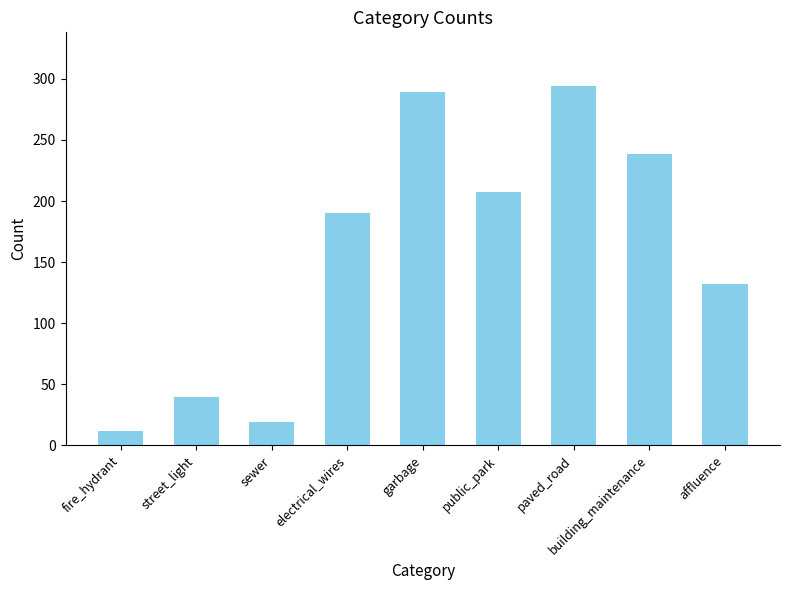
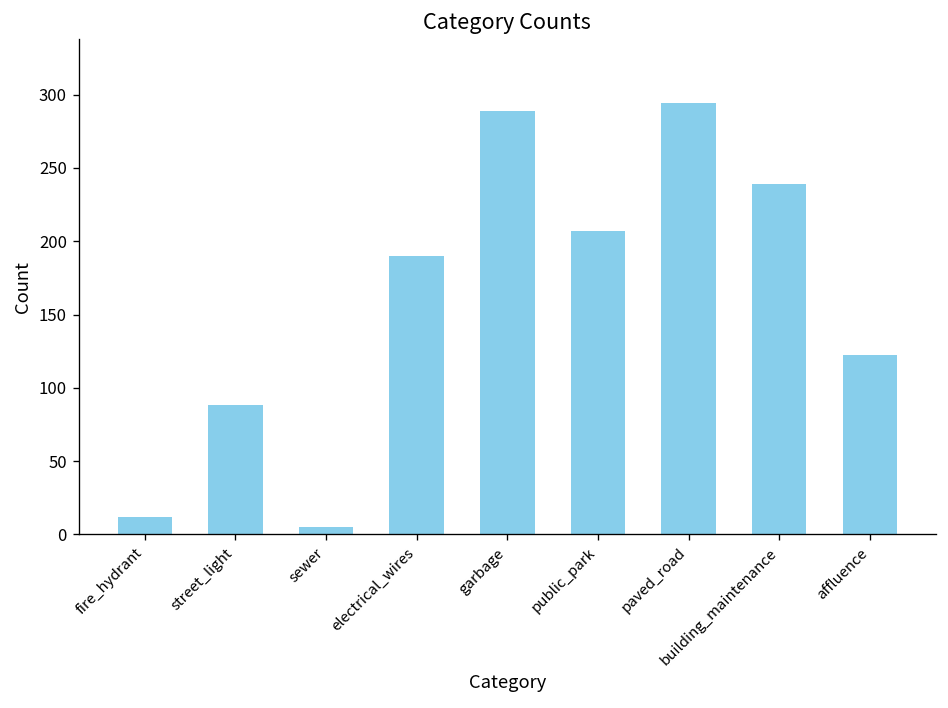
  {
    "fire_hydrant": 12,
-   "street_light": 40,
-   "sewer": 19,
+   "street_light": 88,
+   "sewer": 5,
    "electrical_wires": 190,
    "garbage": 289,
    "public_park": 207,
    "paved_road": 294,
    "building_maintenance": 239,
-   "affluence": 132
+   "affluence": 123
  }
